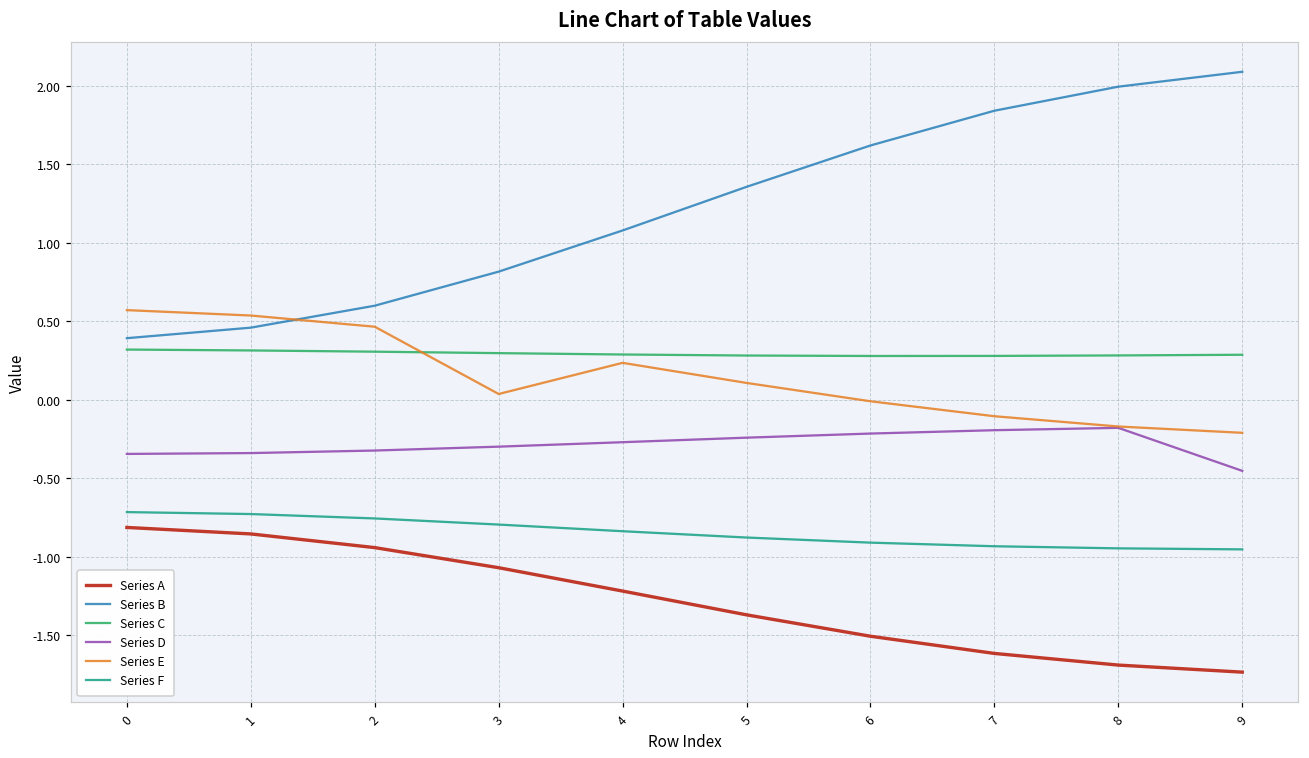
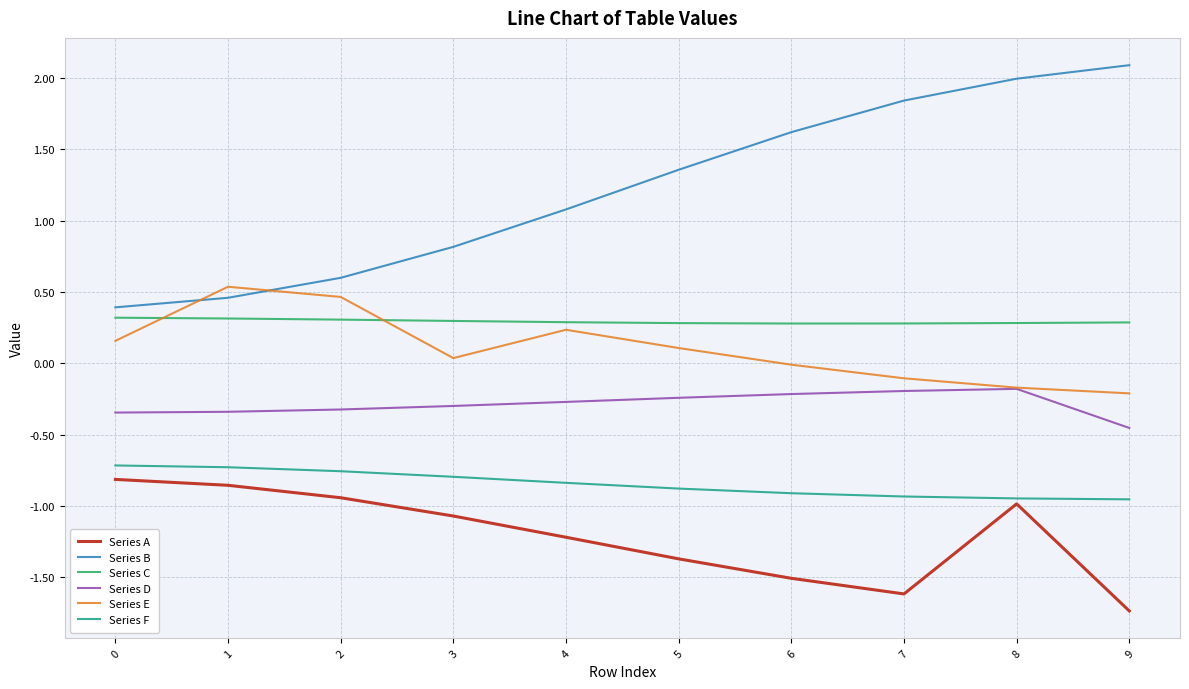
  {
    "Series A": {
      "0": -0.81,
      "1": -0.86,
      "2": -0.94,
      "3": -1.07,
      "4": -1.22,
      "5": -1.37,
      "6": -1.51,
      "7": -1.62,
-     "8": -1.69,
+     "8": -0.99,
      "9": -1.74
    },
    "Series B": {
      "0": 0.39,
      "1": 0.46,
      "2": 0.60,
      "3": 0.82,
      "4": 1.08,
      "5": 1.36,
      "6": 1.62,
      "7": 1.84,
      "8": 2.00,
      "9": 2.09
    },
    "Series D": {
      "0": -0.35,
      "1": -0.34,
      "2": -0.32,
      "3": -0.30,
      "4": -0.27,
      "5": -0.24,
      "6": -0.22,
      "7": -0.19,
      "9": -0.45
    },
    "Series E": {
-     "0": 0.57,
+     "0": 0.16,
      "1": 0.54,
      "2": 0.46,
      "3": 0.04,
      "4": 0.23,
      "5": 0.11,
      "6": -0.01,
      "7": -0.11,
      "9": -0.21
    }
  }
